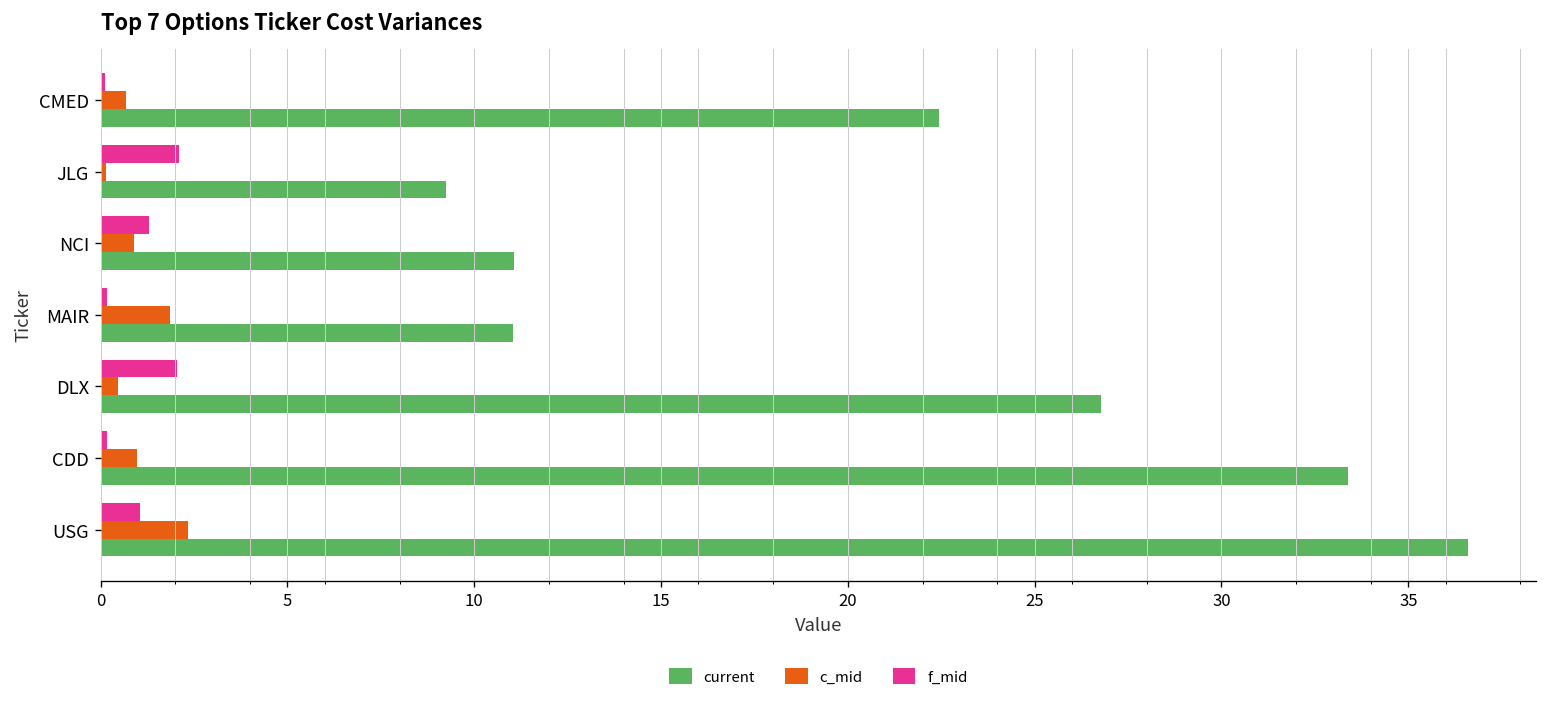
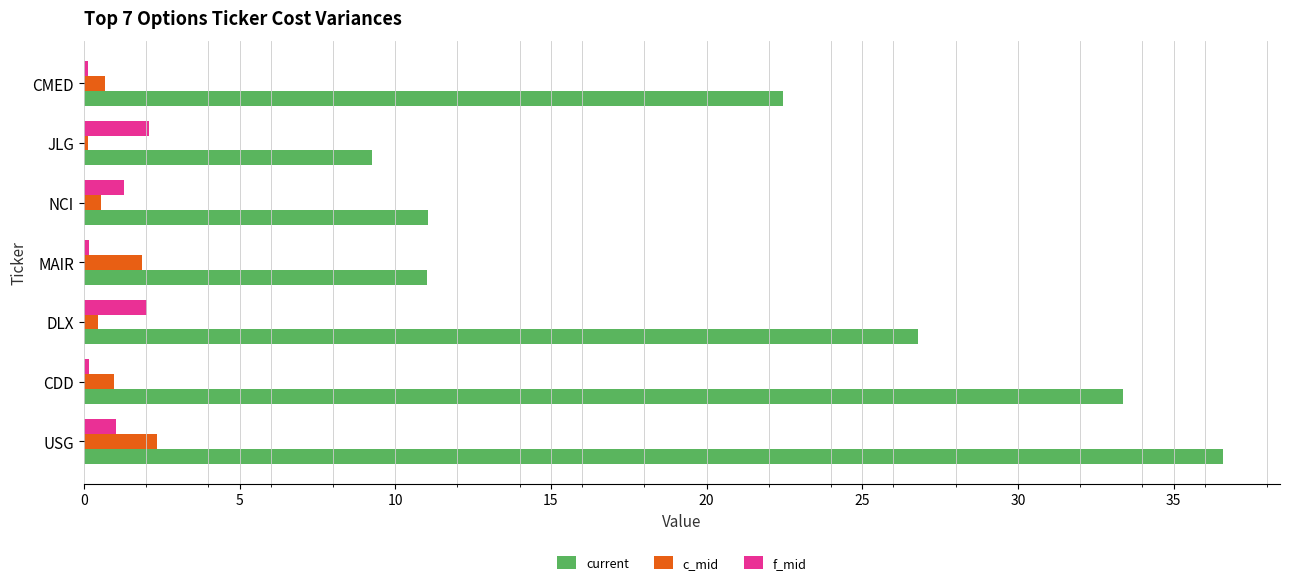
  {
    "current": {
      "CMED": 22.5,
      "JLG": 9.3,
      "NCI": 11.1,
      "MAIR": 11.0,
      "DLX": 26.8,
      "CDD": 33.4,
      "USG": 36.6
    },
    "c_mid": {
      "CMED": 0.7,
      "JLG": 0.1,
-     "NCI": 0.9,
+     "NCI": 0.6,
      "MAIR": 1.9,
      "DLX": 0.5,
      "CDD": 1.0,
      "USG": 2.3
    },
    "f_mid": {
      "CMED": 0.1,
      "JLG": 2.1,
      "NCI": 1.3,
      "MAIR": 0.2,
      "DLX": 2.0,
      "CDD": 0.2,
      "USG": 1.0
    }
  }
